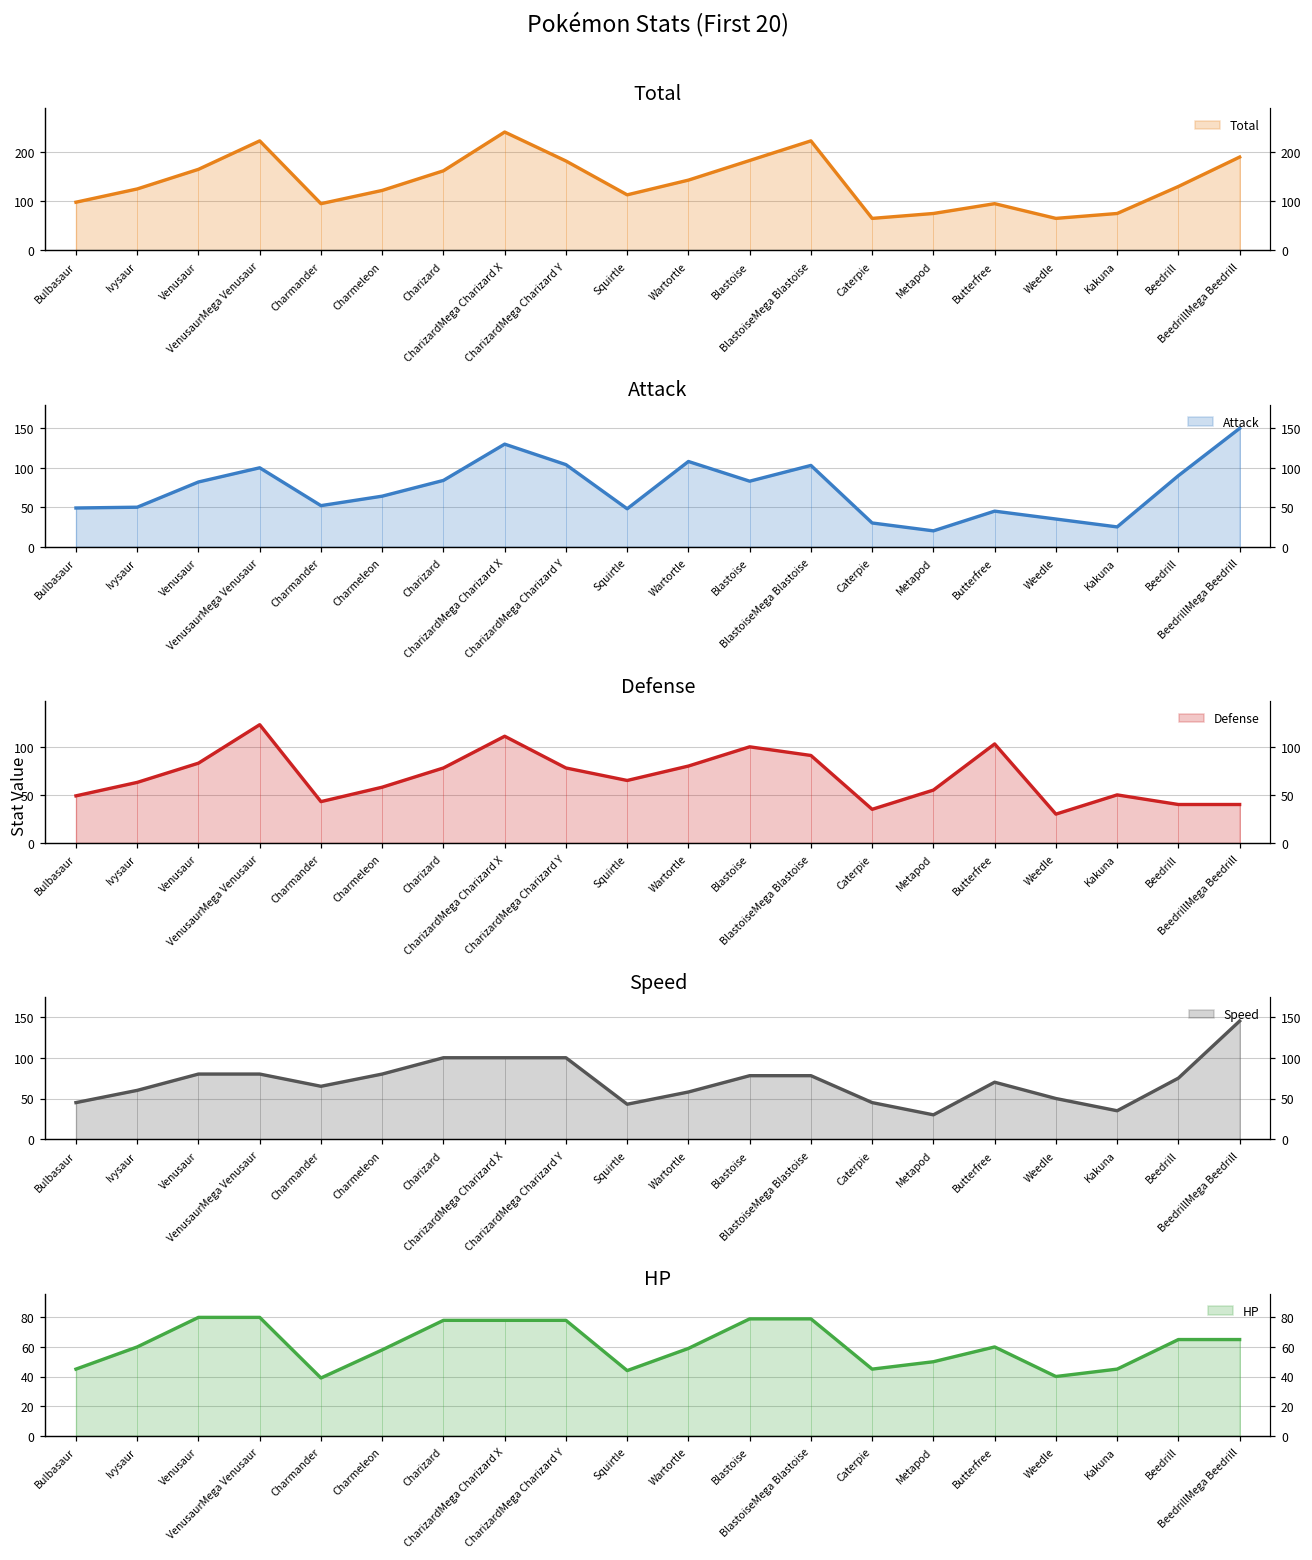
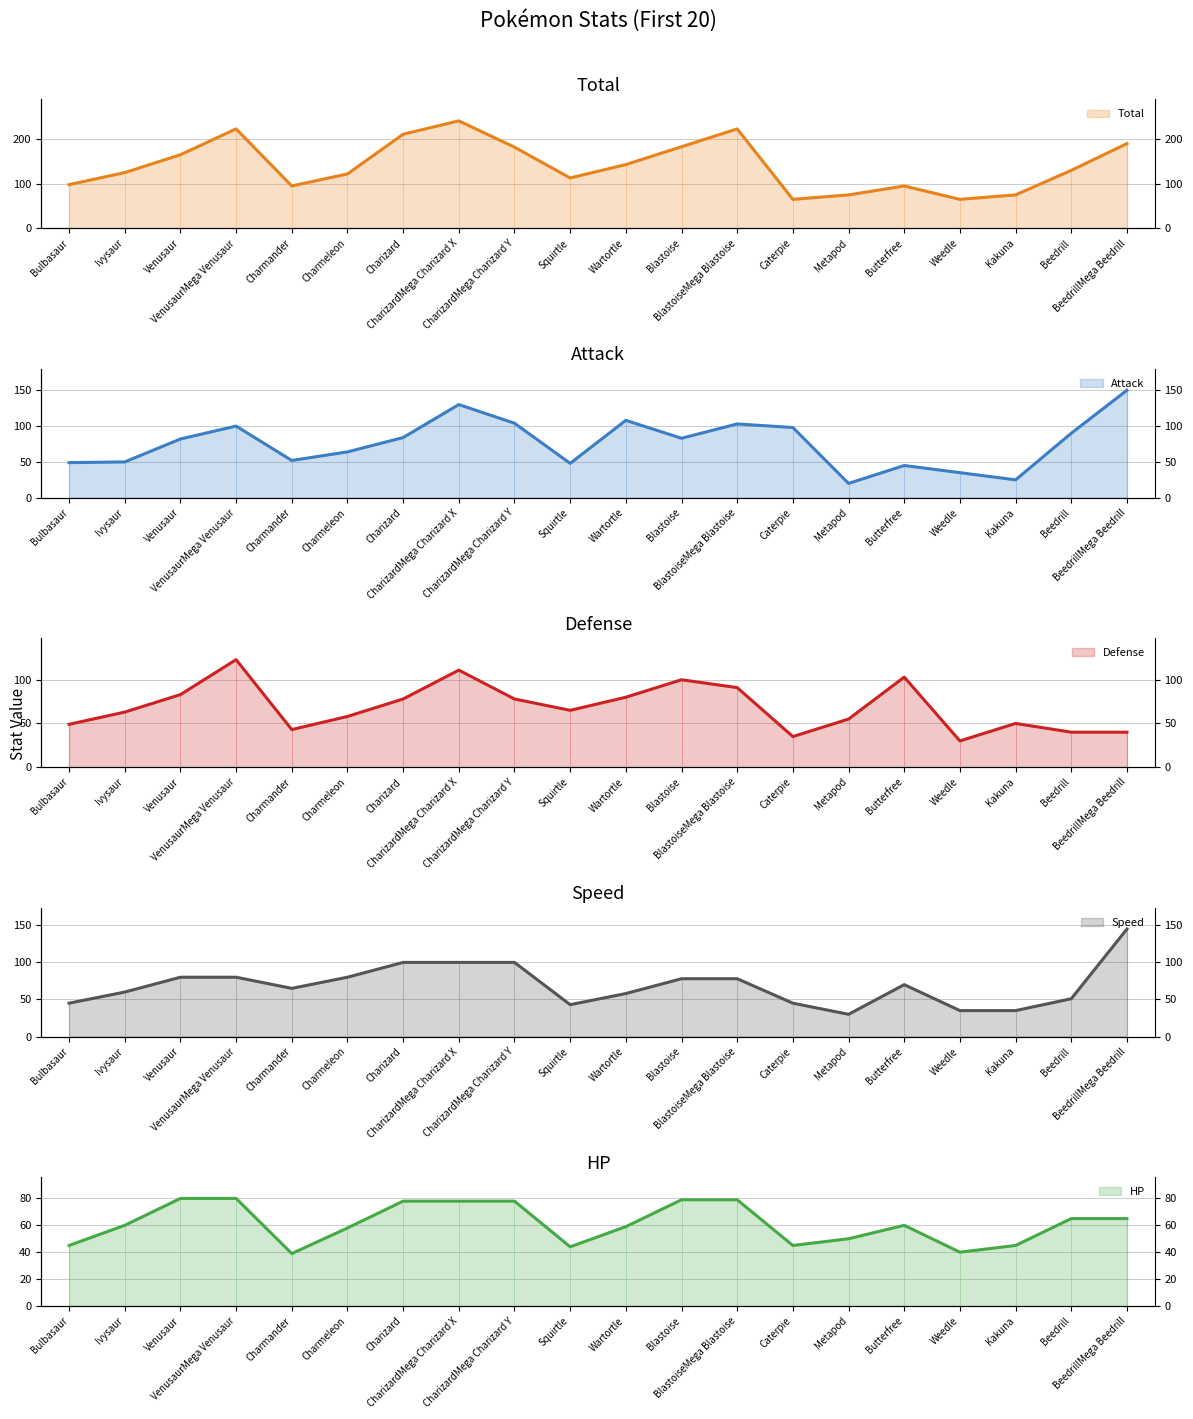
  {
    "Total": {
      "Bulbasaur": 100,
      "Ivysaur": 130,
      "Venusaur": 170,
      "VenusaurMega Venusaur": 220,
      "Charmander": 100,
      "Charmeleon": 120,
-     "Charizard": 160,
+     "Charizard": 210,
      "CharizardMega Charizard X": 240,
      "CharizardMega Charizard Y": 180,
      "Squirtle": 110,
      "Wartortle": 140,
      "Blastoise": 180,
      "BlastoiseMega Blastoise": 220,
      "Caterpie": 70,
      "Metapod": 80,
      "Butterfree": 100,
      "Weedle": 70,
      "Kakuna": 80,
      "Beedrill": 130,
      "BeedrillMega Beedrill": 190
    },
    "Attack": {
      "Bulbasaur": 50,
      "Ivysaur": 50,
      "Venusaur": 80,
      "VenusaurMega Venusaur": 100,
      "Charmander": 50,
      "Charmeleon": 60,
      "Charizard": 80,
      "CharizardMega Charizard X": 130,
      "CharizardMega Charizard Y": 100,
      "Squirtle": 50,
      "Wartortle": 110,
      "Blastoise": 80,
      "BlastoiseMega Blastoise": 100,
-     "Caterpie": 30,
+     "Caterpie": 100,
      "Metapod": 20,
      "Butterfree": 50,
      "Weedle": 40,
      "Kakuna": 30,
      "Beedrill": 90,
      "BeedrillMega Beedrill": 150
    },
    "Defense": {
      "Bulbasaur": 50,
      "Ivysaur": 60,
      "Venusaur": 80,
      "VenusaurMega Venusaur": 120,
      "Charmander": 40,
      "Charmeleon": 60,
      "Charizard": 80,
      "CharizardMega Charizard X": 110,
      "CharizardMega Charizard Y": 80,
      "Squirtle": 70,
      "Wartortle": 80,
      "Blastoise": 100,
      "BlastoiseMega Blastoise": 90,
      "Caterpie": 40,
      "Metapod": 60,
      "Butterfree": 100,
      "Weedle": 30,
      "Kakuna": 50,
      "Beedrill": 40,
      "BeedrillMega Beedrill": 40
    },
    "Speed": {
      "Bulbasaur": 50,
      "Ivysaur": 60,
      "Venusaur": 80,
      "VenusaurMega Venusaur": 80,
      "Charmander": 70,
      "Charmeleon": 80,
      "Charizard": 100,
      "CharizardMega Charizard X": 100,
      "CharizardMega Charizard Y": 100,
      "Squirtle": 40,
      "Wartortle": 60,
      "Blastoise": 80,
      "BlastoiseMega Blastoise": 80,
      "Caterpie": 50,
      "Metapod": 30,
      "Butterfree": 70,
-     "Weedle": 50,
+     "Weedle": 40,
      "Kakuna": 40,
-     "Beedrill": 80,
+     "Beedrill": 50,
      "BeedrillMega Beedrill": 150
    },
    "HP": {
      "Bulbasaur": 45,
      "Ivysaur": 60,
      "Venusaur": 80,
      "VenusaurMega Venusaur": 80,
      "Charmander": 39,
      "Charmeleon": 58,
      "Charizard": 78,
      "CharizardMega Charizard X": 78,
      "CharizardMega Charizard Y": 78,
      "Squirtle": 44,
      "Wartortle": 59,
      "Blastoise": 79,
      "BlastoiseMega Blastoise": 79,
      "Caterpie": 45,
      "Metapod": 50,
      "Butterfree": 60,
      "Weedle": 40,
      "Kakuna": 45,
      "Beedrill": 65,
      "BeedrillMega Beedrill": 65
    }
  }
